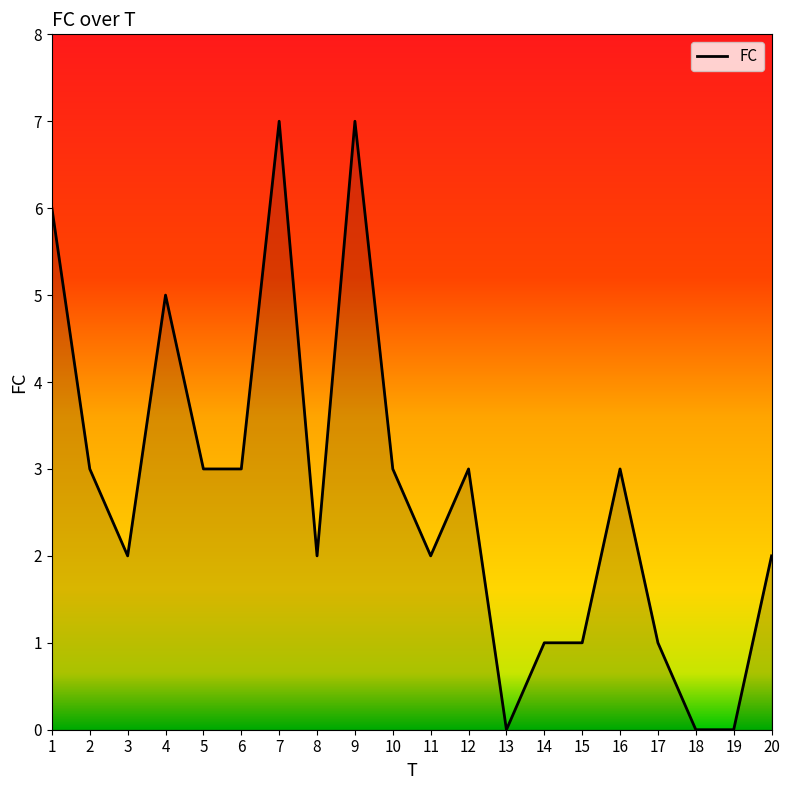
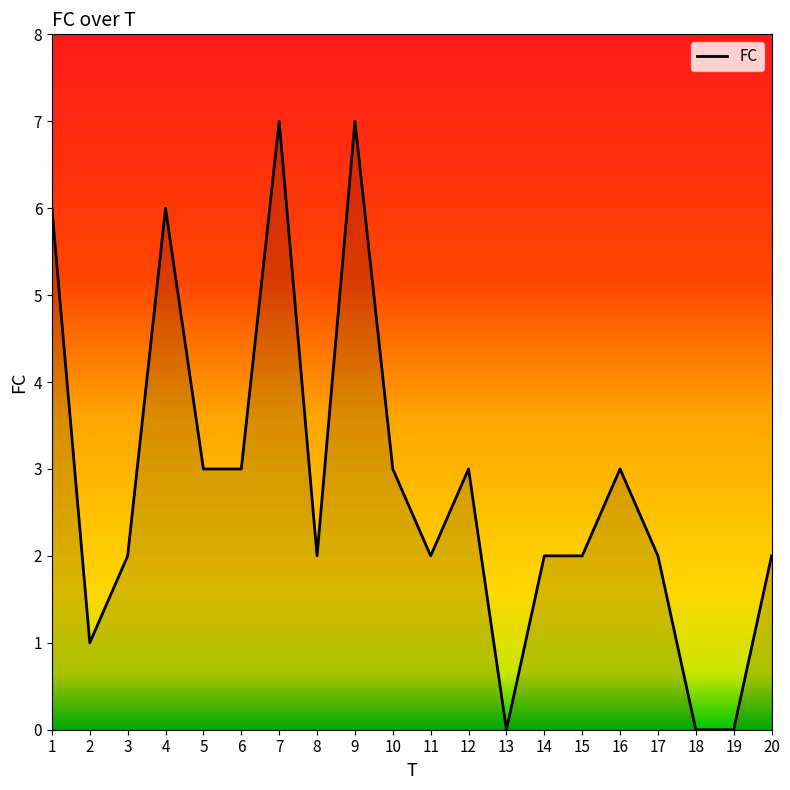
  {
    "1": 6,
-   "2": 3,
+   "2": 1,
    "3": 2,
-   "4": 5,
+   "4": 6,
    "5": 3,
    "6": 3,
    "7": 7,
    "8": 2,
    "9": 7,
    "10": 3,
    "11": 2,
    "12": 3,
    "13": 0,
-   "14": 1,
-   "15": 1,
+   "14": 2,
+   "15": 2,
    "16": 3,
-   "17": 1,
+   "17": 2,
    "18": 0,
    "19": 0,
    "20": 2
  }
